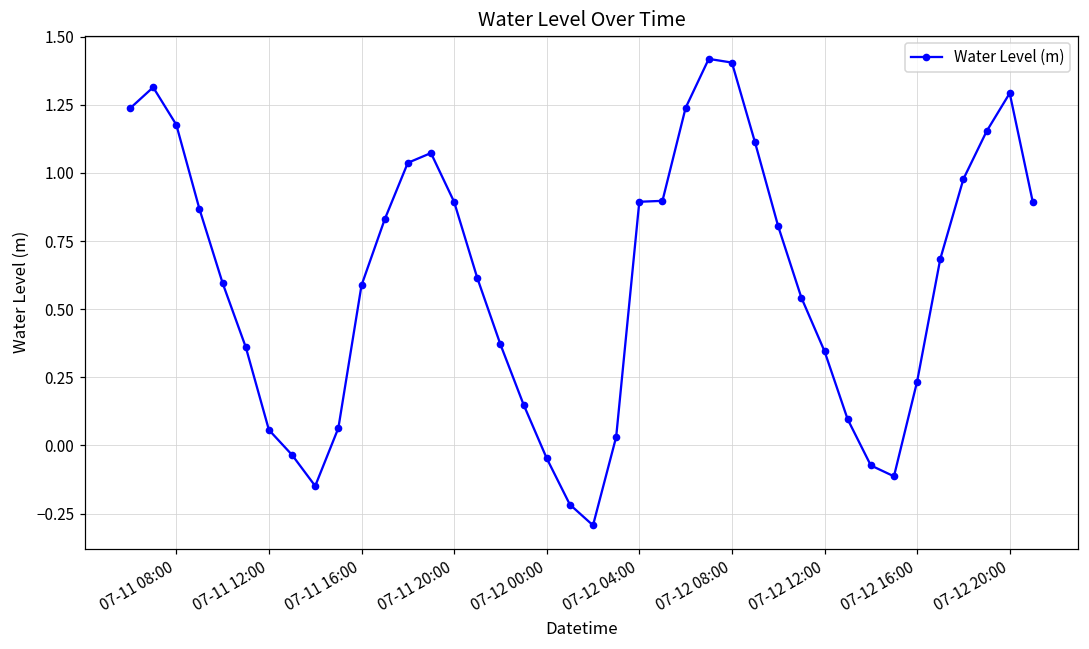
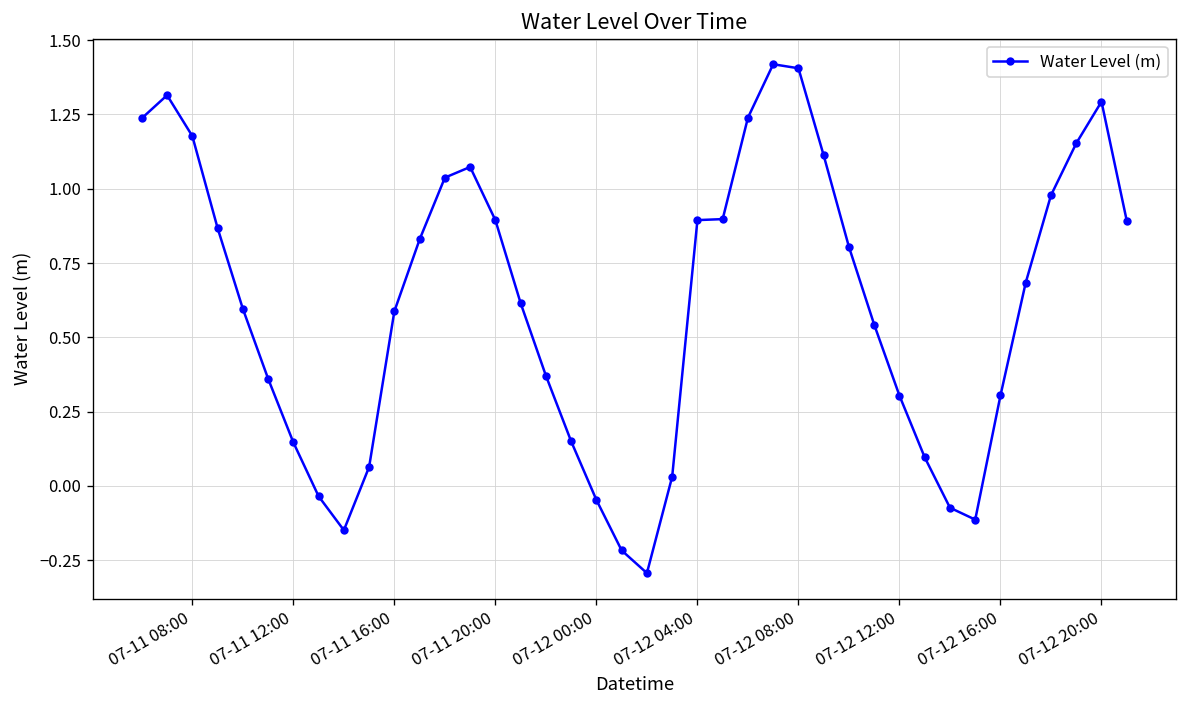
  {
    "07-11 08:00": 1.18,
-   "07-11 12:00": 0.06,
+   "07-11 12:00": 0.15,
    "07-11 16:00": 0.59,
    "07-11 20:00": 0.89,
    "07-12 00:00": -0.05,
    "07-12 04:00": 0.89,
    "07-12 08:00": 1.41,
-   "07-12 12:00": 0.35,
-   "07-12 16:00": 0.23,
+   "07-12 12:00": 0.30,
+   "07-12 16:00": 0.30,
    "07-12 20:00": 1.29
  }
